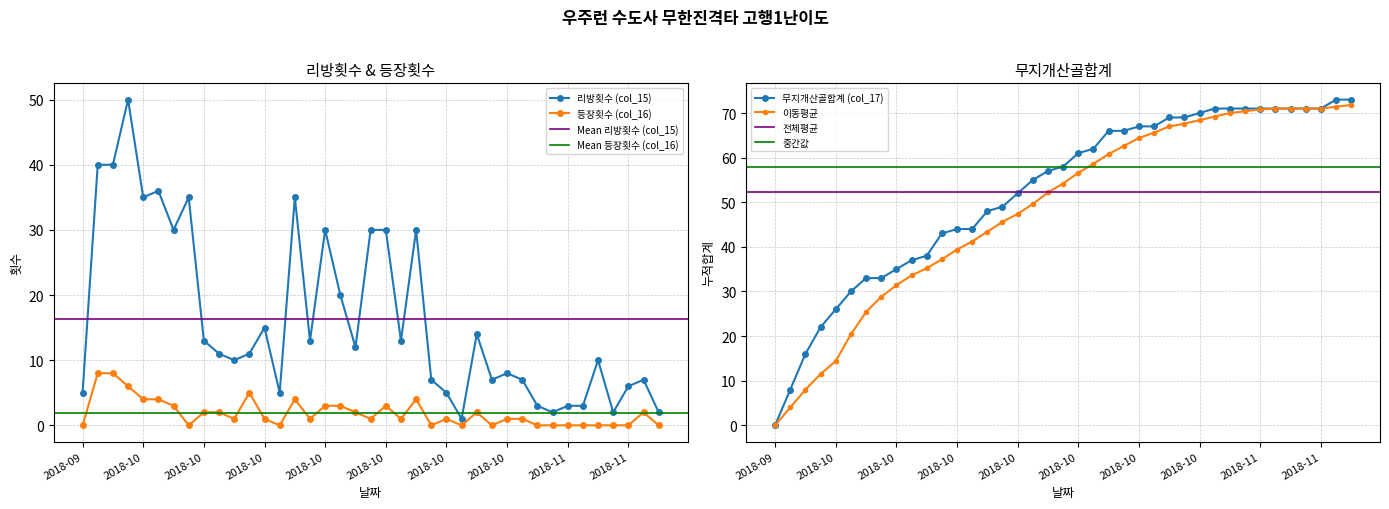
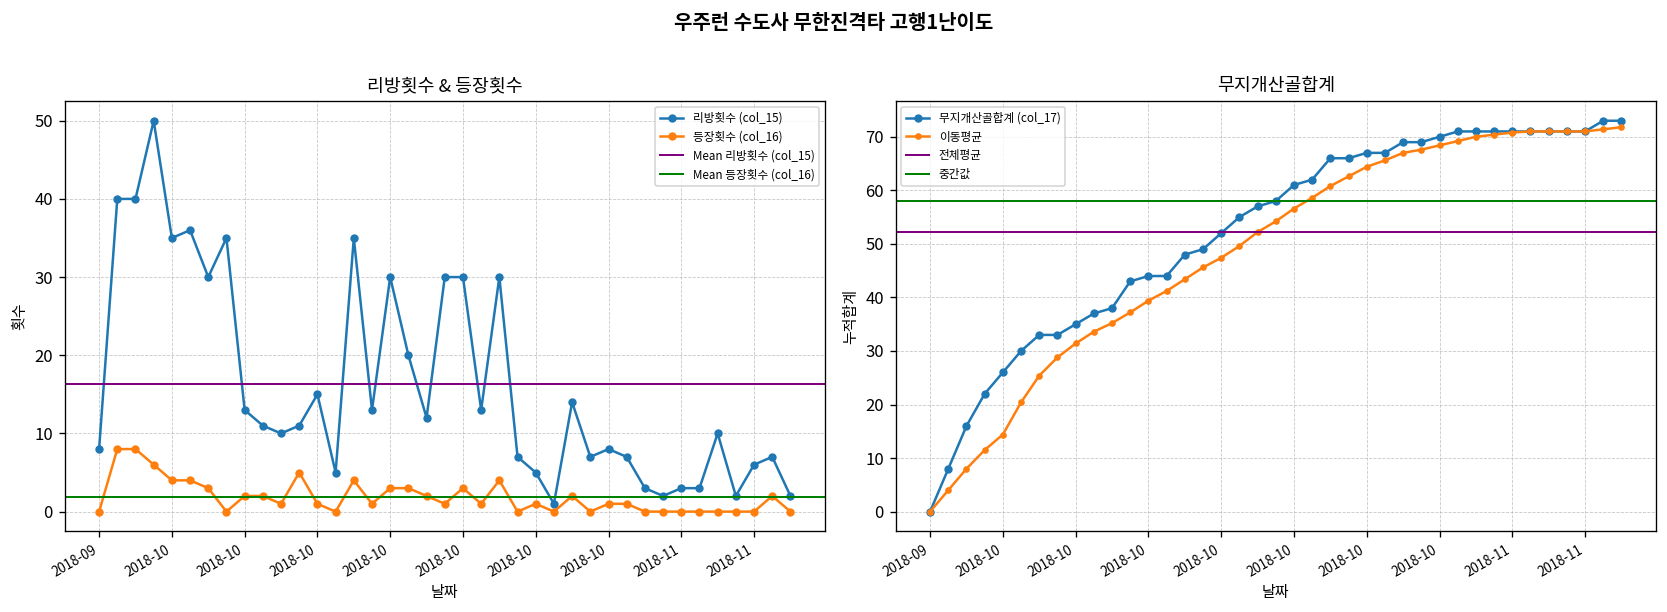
  {
    "리방횟수 & 등장횟수": {
      "리방횟수 (col_15)": {
-       "2018-09": 5
+       "2018-09": 8
      },
      "등장횟수 (col_16)": {
        "2018-09": 0
      }
    }
  }
